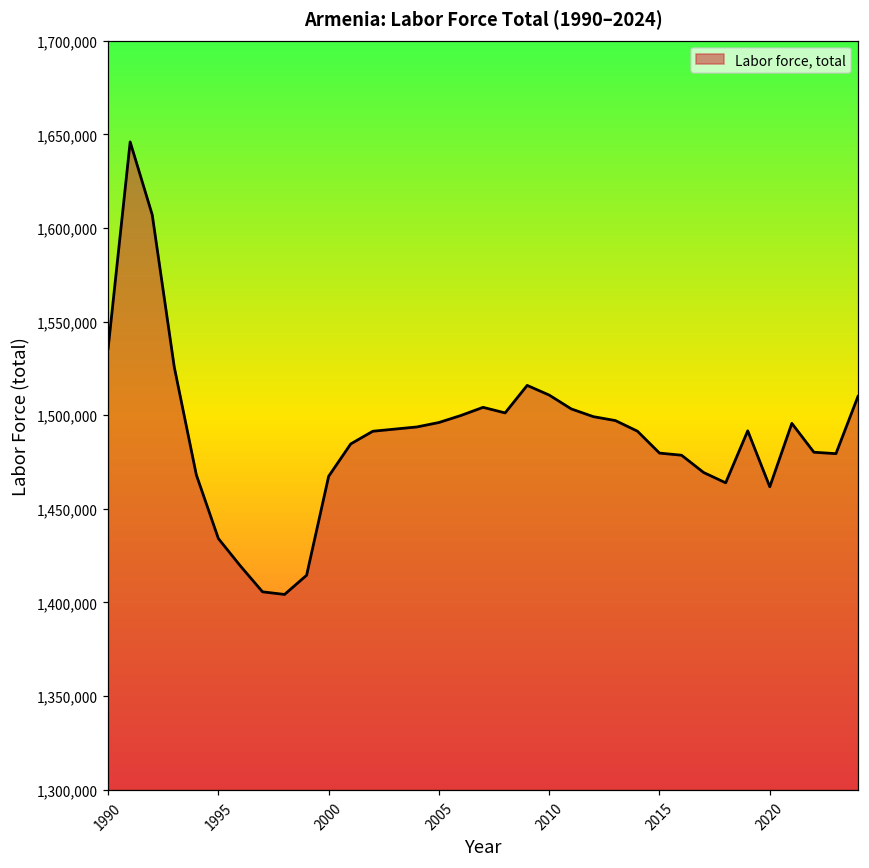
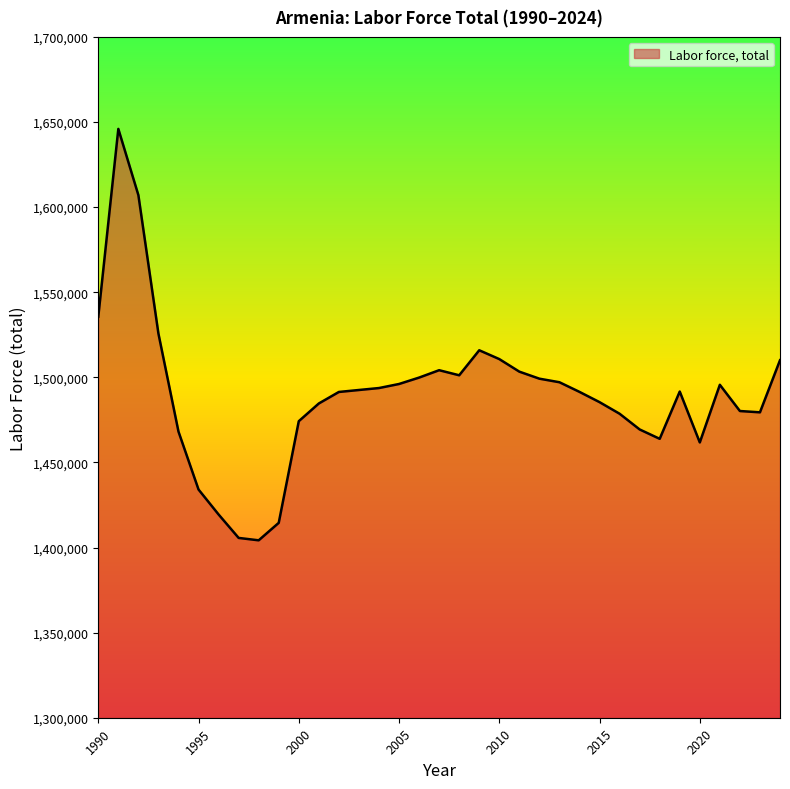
  {
    "1990": "1,536,000",
    "1995": "1,434,000",
-   "2000": "1,467,000",
+   "2000": "1,474,000",
    "2005": "1,496,000",
    "2010": "1,511,000",
-   "2015": "1,480,000",
+   "2015": "1,485,000",
    "2020": "1,462,000"
  }
